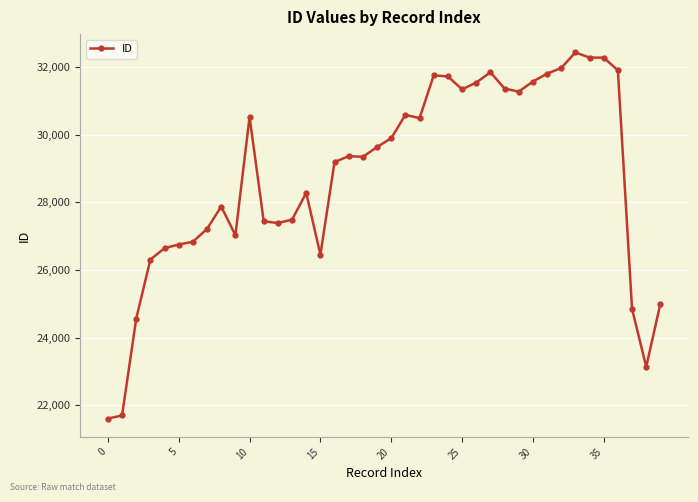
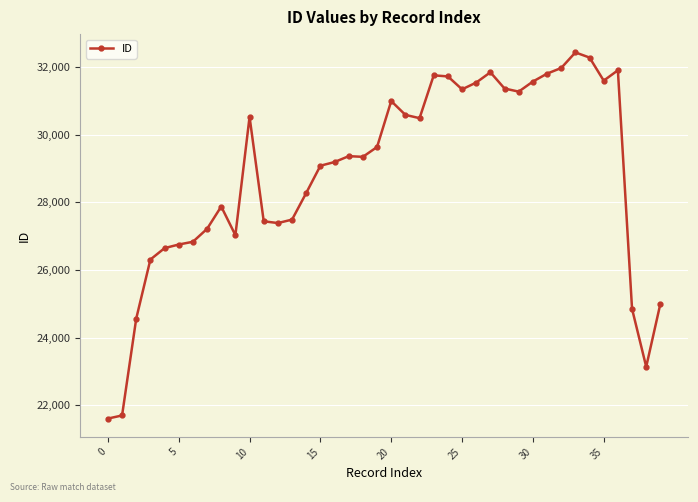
  {
    "0": "21,600",
    "5": "26,800",
    "10": "30,500",
-   "15": "26,500",
-   "20": "29,900",
+   "15": "29,100",
+   "20": "31,000",
    "25": "31,300",
    "30": "31,600",
-   "35": "32,300"
+   "35": "31,600"
  }
